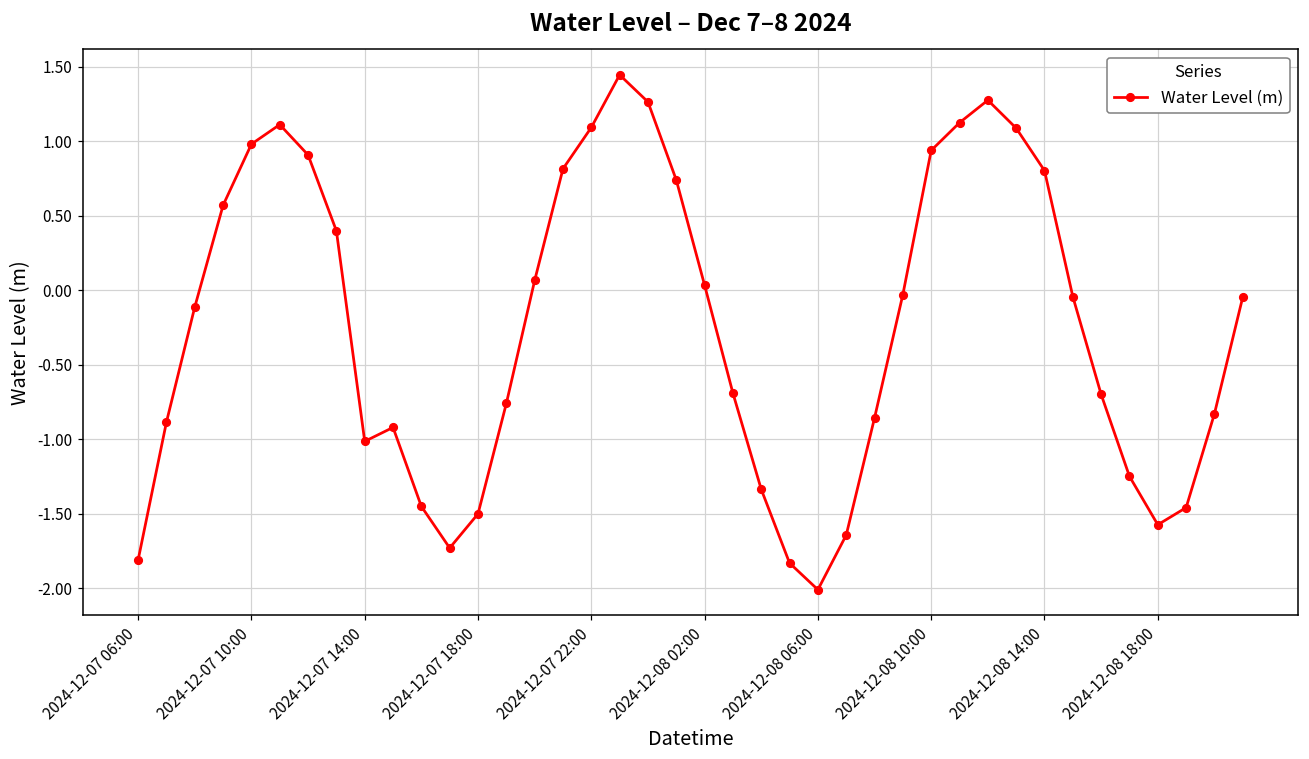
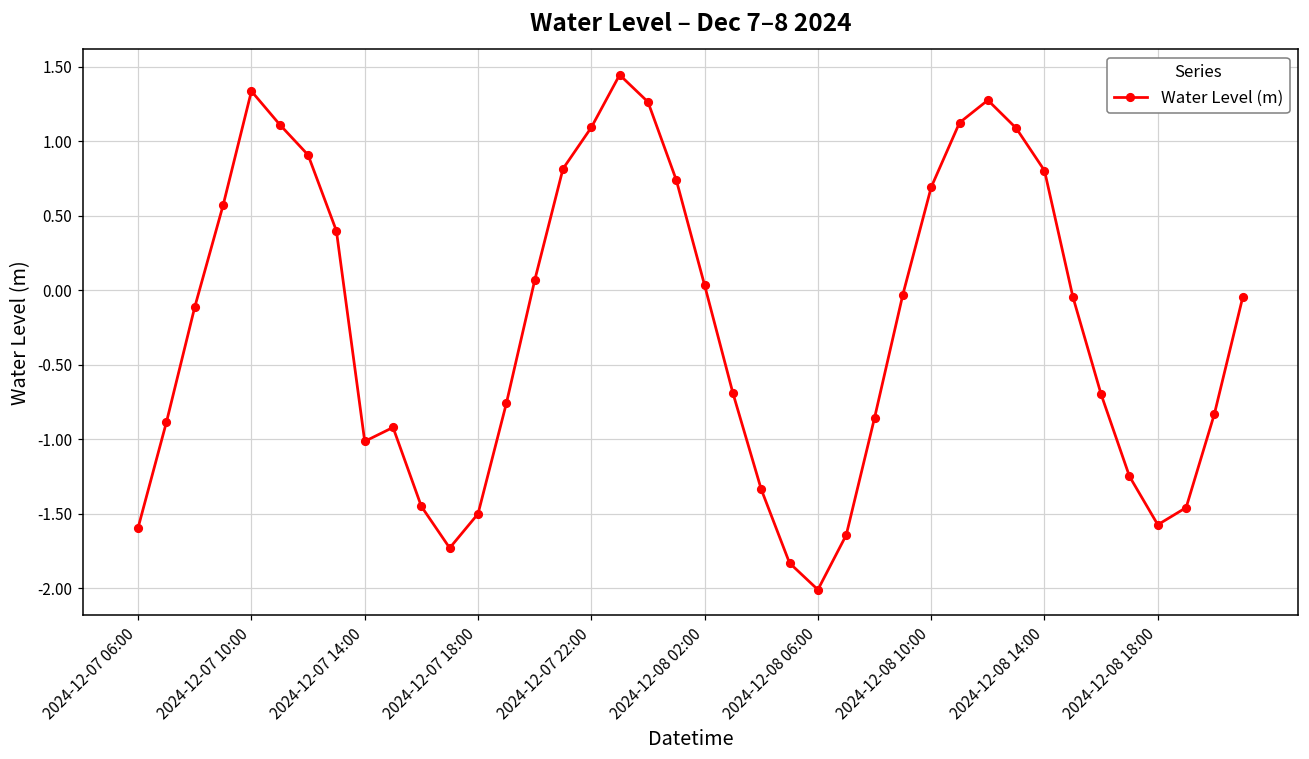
  {
-   "2024-12-07 06:00": -1.81,
-   "2024-12-07 10:00": 0.98,
+   "2024-12-07 06:00": -1.59,
+   "2024-12-07 10:00": 1.34,
    "2024-12-07 14:00": -1.01,
    "2024-12-07 18:00": -1.50,
    "2024-12-07 22:00": 1.09,
    "2024-12-08 02:00": 0.03,
    "2024-12-08 06:00": -2.01,
-   "2024-12-08 10:00": 0.94,
+   "2024-12-08 10:00": 0.69,
    "2024-12-08 14:00": 0.80,
    "2024-12-08 18:00": -1.57
  }
